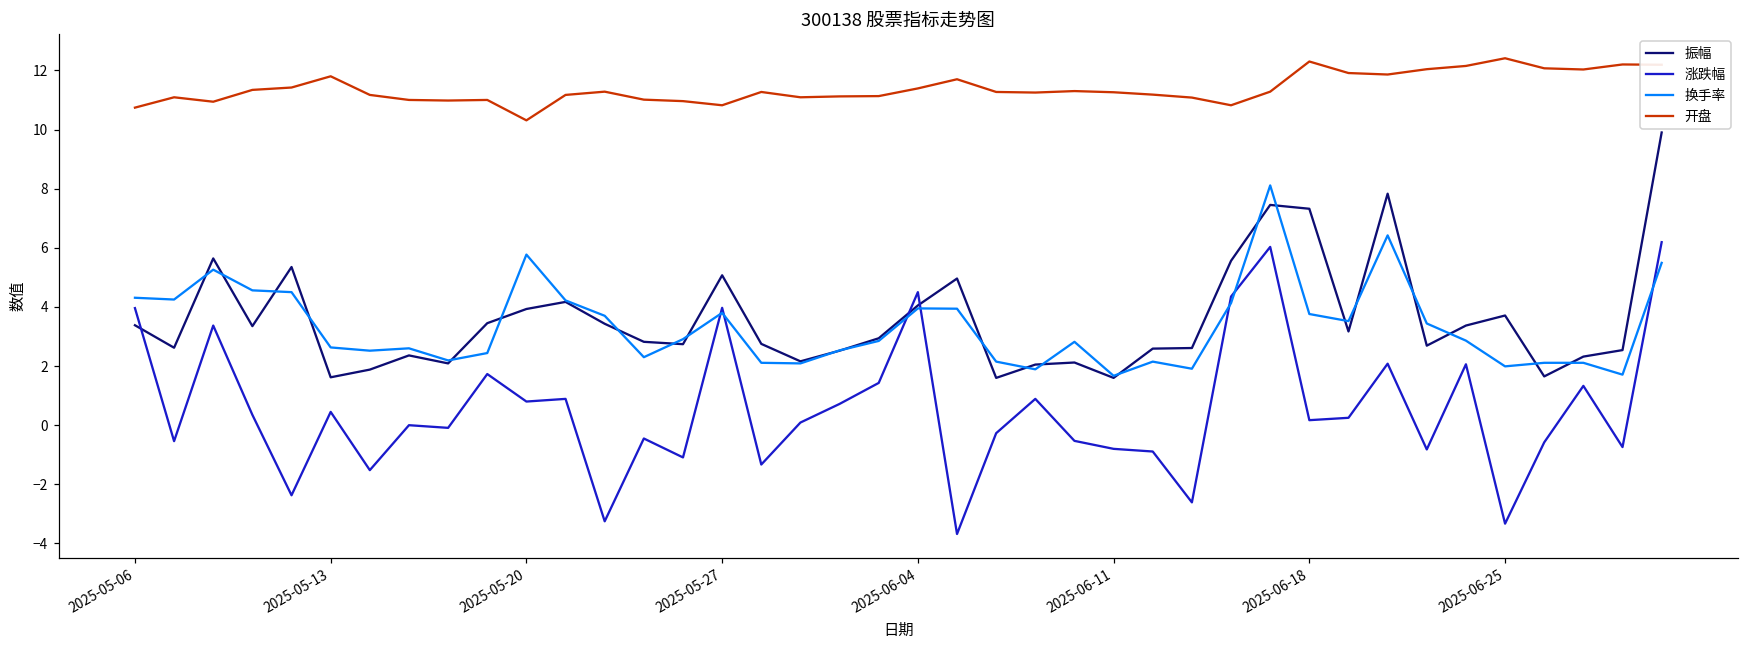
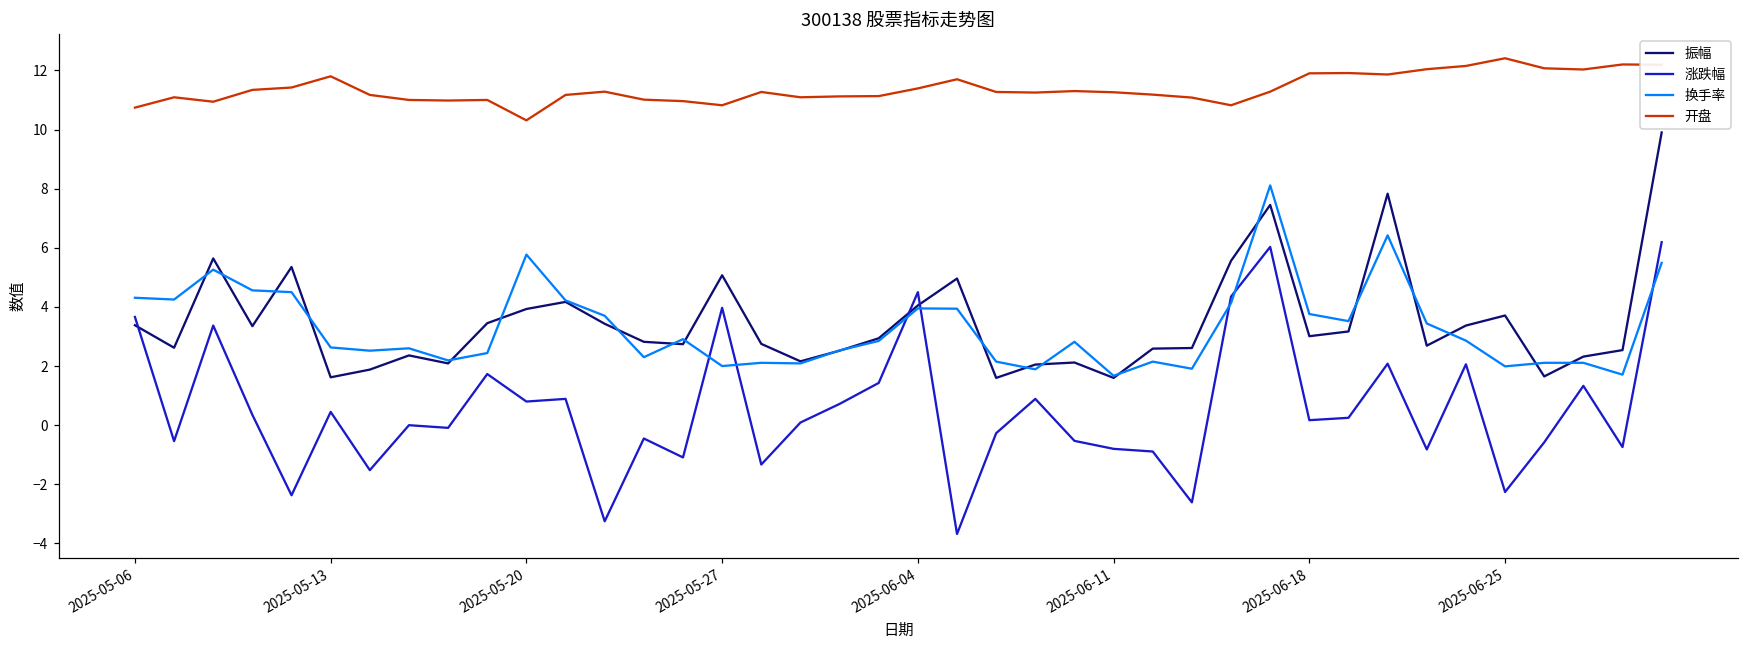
  {
    "振幅": {
      "2025-05-06": 3.4,
      "2025-05-13": 1.6,
      "2025-05-20": 3.9,
      "2025-05-27": 5.1,
      "2025-06-04": 4.1,
-     "2025-06-18": 7.3,
+     "2025-06-18": 3.0,
      "2025-06-25": 3.7
    },
    "涨跌幅": {
-     "2025-05-06": 4.0,
+     "2025-05-06": 3.7,
      "2025-05-13": 0.5,
      "2025-05-20": 0.8,
      "2025-05-27": 4.0,
      "2025-06-04": 4.5,
      "2025-06-11": -0.8,
      "2025-06-18": 0.2,
-     "2025-06-25": -3.3
+     "2025-06-25": -2.3
    },
    "换手率": {
      "2025-05-06": 4.3,
      "2025-05-13": 2.6,
      "2025-05-20": 5.8,
-     "2025-05-27": 3.8,
+     "2025-05-27": 2.0,
      "2025-06-04": 4.0,
      "2025-06-18": 3.8,
      "2025-06-25": 2.0
    },
    "开盘": {
      "2025-05-06": 10.7,
      "2025-05-13": 11.8,
      "2025-05-20": 10.3,
      "2025-05-27": 10.8,
      "2025-06-04": 11.4,
      "2025-06-11": 11.3,
-     "2025-06-18": 12.3,
+     "2025-06-18": 11.9,
      "2025-06-25": 12.4
    }
  }
